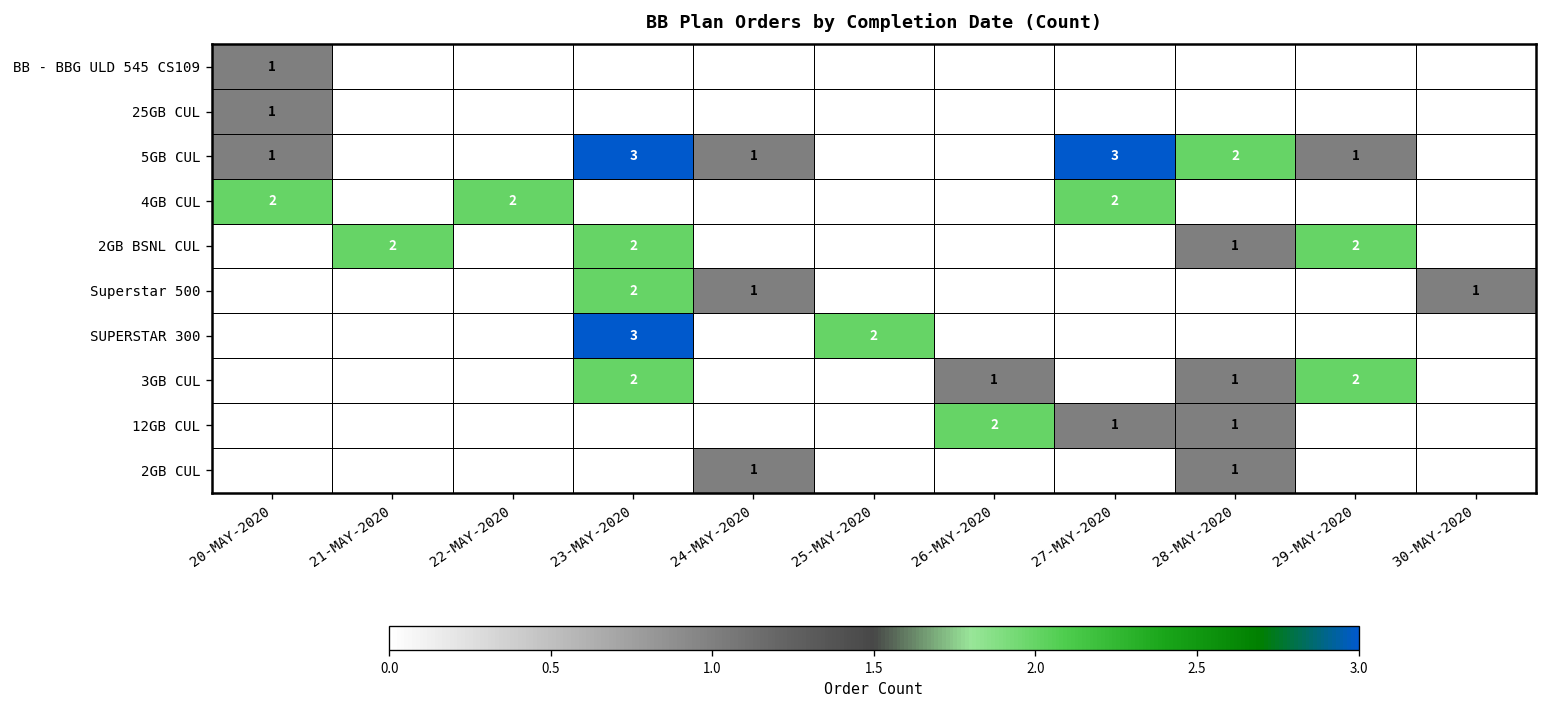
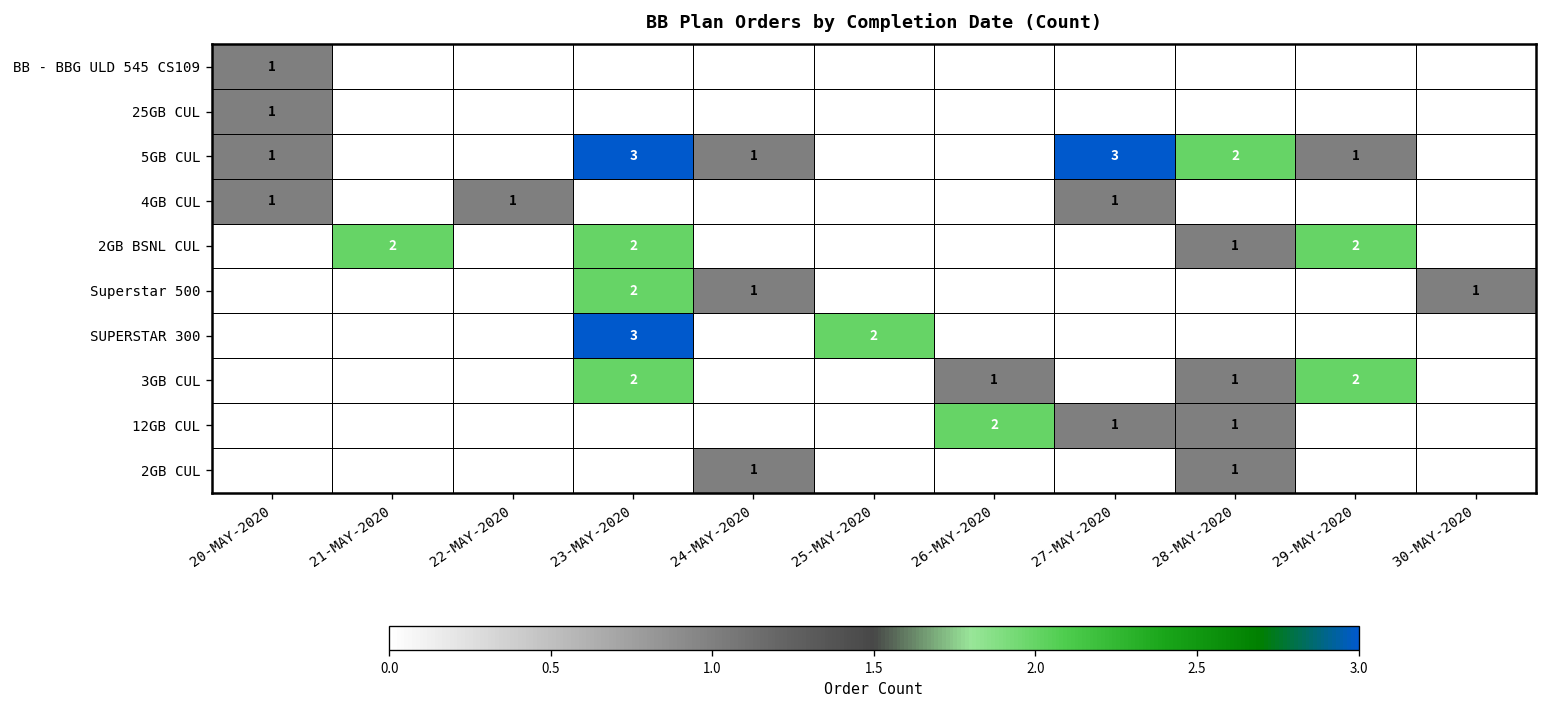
  {
    "BB - BBG ULD 545 CS109": {
      "20-MAY-2020": 1
    },
    "25GB CUL": {
      "20-MAY-2020": 1
    },
    "5GB CUL": {
      "20-MAY-2020": 1,
      "23-MAY-2020": 3,
      "24-MAY-2020": 1,
      "27-MAY-2020": 3,
      "28-MAY-2020": 2,
      "29-MAY-2020": 1
    },
    "4GB CUL": {
-     "20-MAY-2020": 2,
-     "22-MAY-2020": 2,
-     "27-MAY-2020": 2
+     "20-MAY-2020": 1,
+     "22-MAY-2020": 1,
+     "27-MAY-2020": 1
    },
    "2GB BSNL CUL": {
      "21-MAY-2020": 2,
      "23-MAY-2020": 2,
      "28-MAY-2020": 1,
      "29-MAY-2020": 2
    },
    "Superstar 500": {
      "23-MAY-2020": 2,
      "24-MAY-2020": 1,
      "30-MAY-2020": 1
    },
    "SUPERSTAR 300": {
      "23-MAY-2020": 3,
      "25-MAY-2020": 2
    },
    "3GB CUL": {
      "23-MAY-2020": 2,
      "26-MAY-2020": 1,
      "28-MAY-2020": 1,
      "29-MAY-2020": 2
    },
    "12GB CUL": {
      "26-MAY-2020": 2,
      "27-MAY-2020": 1,
      "28-MAY-2020": 1
    },
    "2GB CUL": {
      "24-MAY-2020": 1,
      "28-MAY-2020": 1
    }
  }
